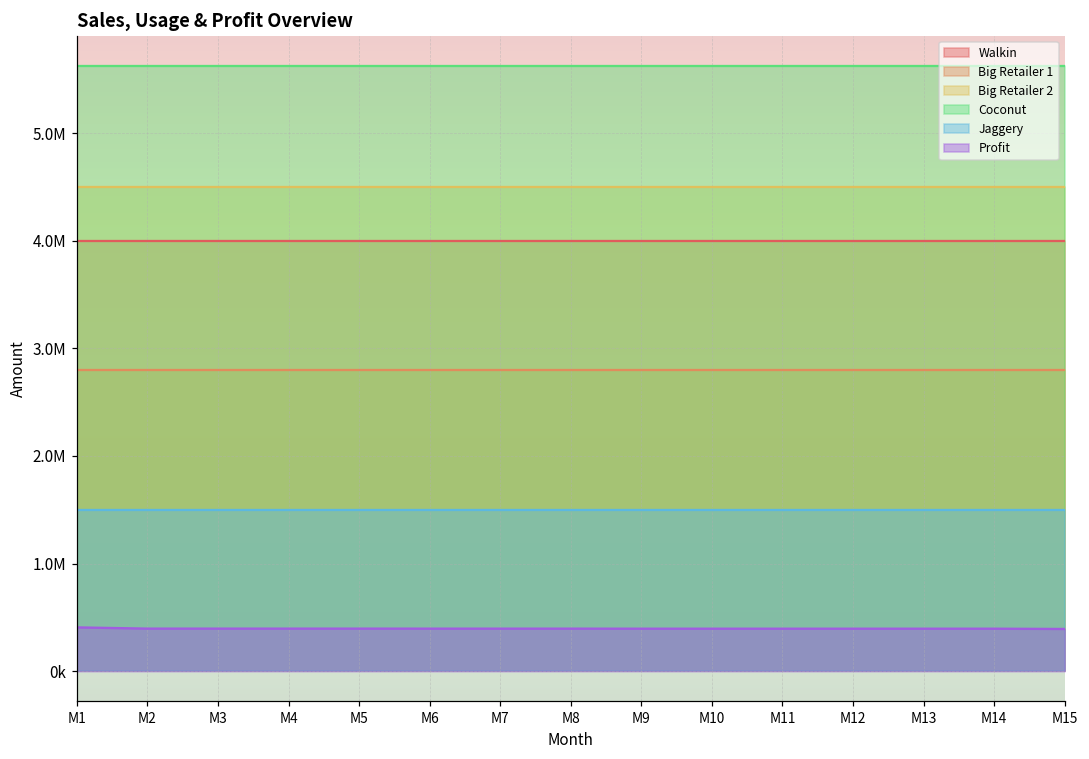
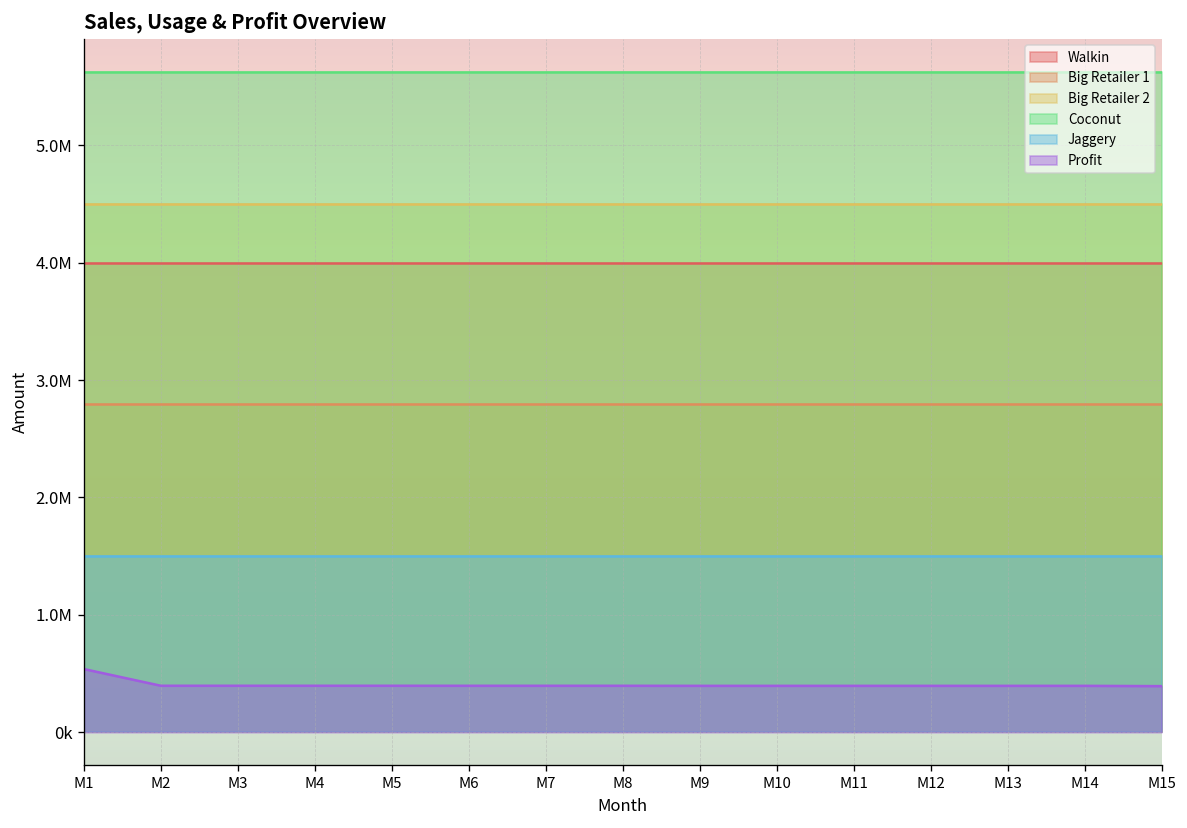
  {
    "Coconut": {
      "M1": 5600000,
      "M2": 5600000,
      "M3": 5600000,
      "M4": 5600000,
      "M5": 5600000,
      "M6": 5600000,
      "M7": 5600000,
      "M8": 5600000,
      "M9": 5600000,
      "M10": 5600000,
      "M11": 5600000,
      "M12": 5600000,
      "M13": 5600000,
      "M15": 5600000
    },
    "Jaggery": {
      "M1": 1500000,
      "M2": 1500000,
      "M3": 1500000,
      "M4": 1500000,
      "M5": 1500000,
      "M6": 1500000,
      "M7": 1500000,
      "M8": 1500000,
      "M9": 1500000,
      "M10": 1500000,
      "M11": 1500000,
      "M12": 1500000,
      "M13": 1500000,
      "M14": 1500000,
      "M15": 1500000
    },
    "Profit": {
-     "M1": 400000,
+     "M1": 500000,
      "M2": 400000,
      "M3": 400000,
      "M4": 400000,
      "M5": 400000,
      "M6": 400000,
      "M7": 400000,
      "M8": 400000,
      "M9": 400000,
      "M10": 400000,
      "M11": 400000,
      "M12": 400000,
      "M13": 400000,
      "M14": 400000,
      "M15": 400000
    }
  }
